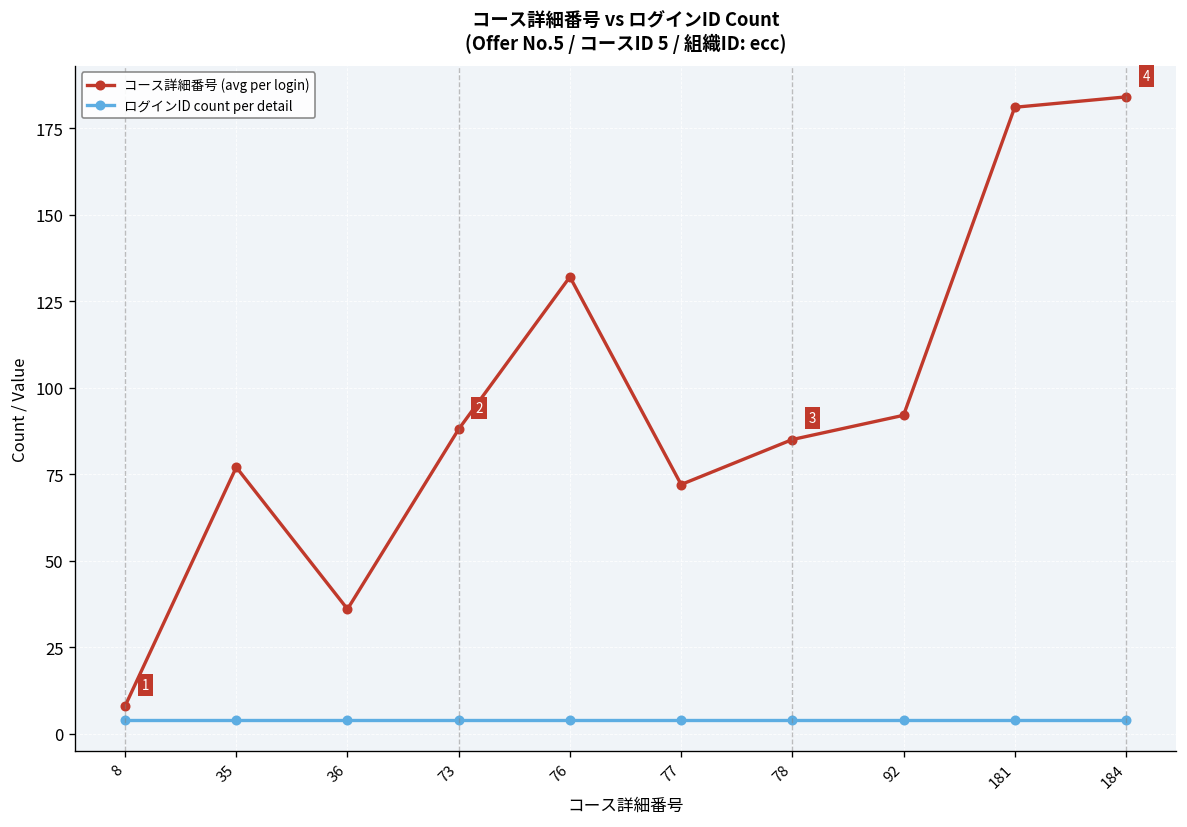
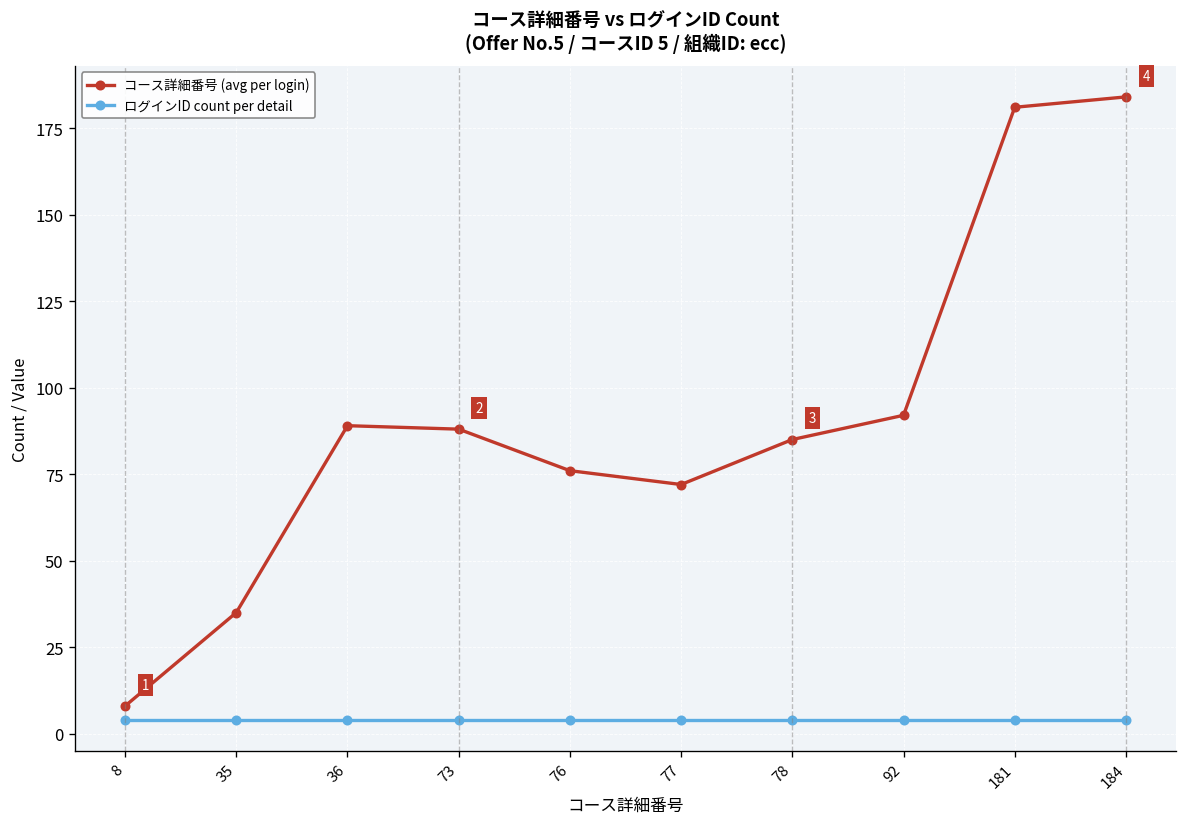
  {
    "コース詳細番号 (avg per login)": {
-     "35": 77,
-     "36": 36,
-     "76": 132,
+     "35": 35,
+     "36": 89,
+     "76": 76,
      "77": 72,
      "92": 92,
      "181": 181
    },
    "ログインID count per detail": {
      "8": 4,
      "35": 4,
      "36": 4,
      "73": 4,
      "76": 4,
      "77": 4,
      "78": 4,
      "92": 4,
      "181": 4,
      "184": 4
    }
  }
